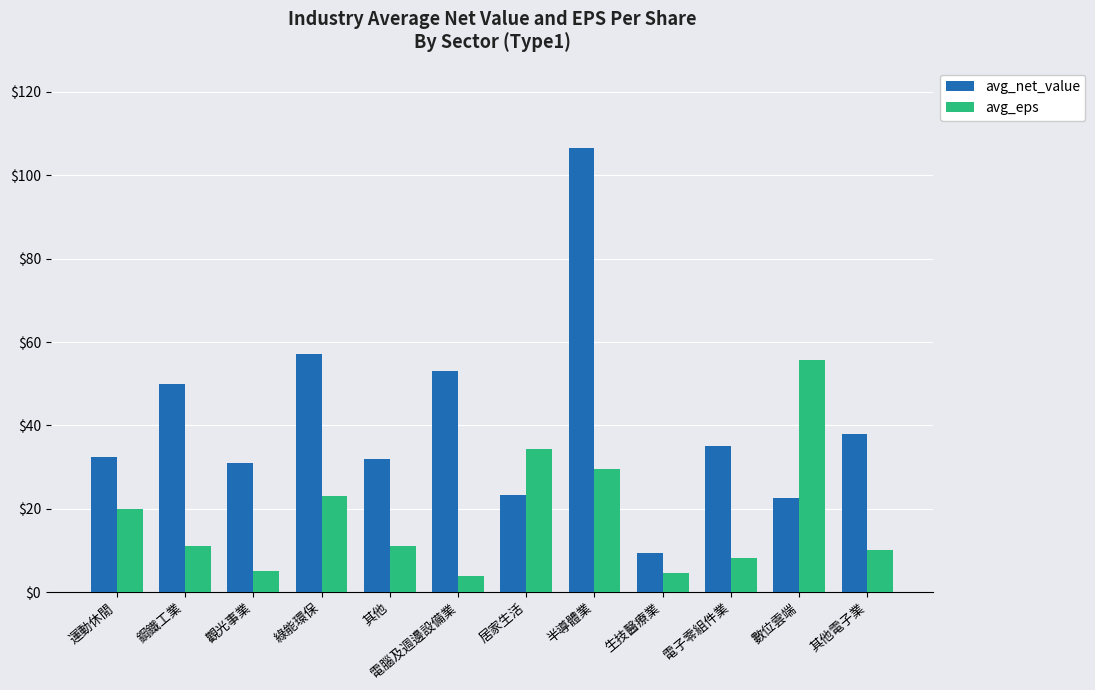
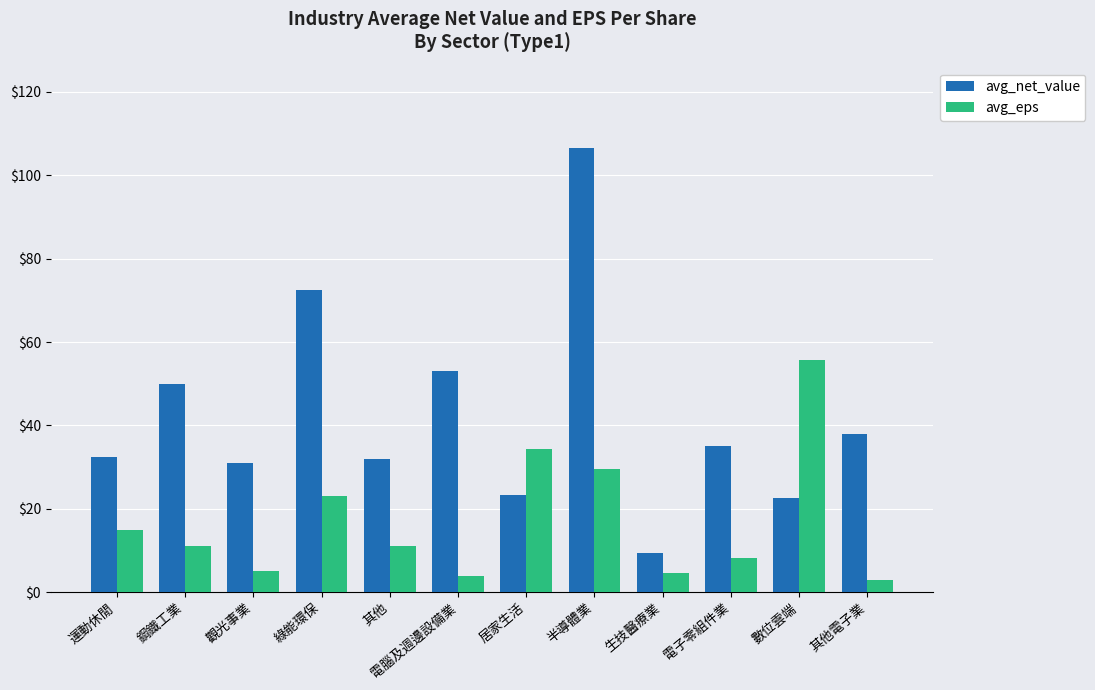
  {
    "avg_net_value": {
      "運動休閒": "$32",
      "鋼鐵工業": "$50",
      "觀光事業": "$31",
-     "綠能環保": "$57",
+     "綠能環保": "$72",
      "其他": "$32",
      "電腦及週邊設備業": "$53",
      "居家生活": "$23",
      "半導體業": "$107",
      "生技醫療業": "$9",
      "電子零組件業": "$35",
      "數位雲端": "$22",
      "其他電子業": "$38"
    },
    "avg_eps": {
-     "運動休閒": "$20",
+     "運動休閒": "$15",
      "鋼鐵工業": "$11",
      "觀光事業": "$5",
      "綠能環保": "$23",
      "其他": "$11",
      "電腦及週邊設備業": "$4",
      "居家生活": "$34",
      "半導體業": "$30",
      "生技醫療業": "$5",
      "電子零組件業": "$8",
      "數位雲端": "$56",
-     "其他電子業": "$10"
+     "其他電子業": "$3"
    }
  }
